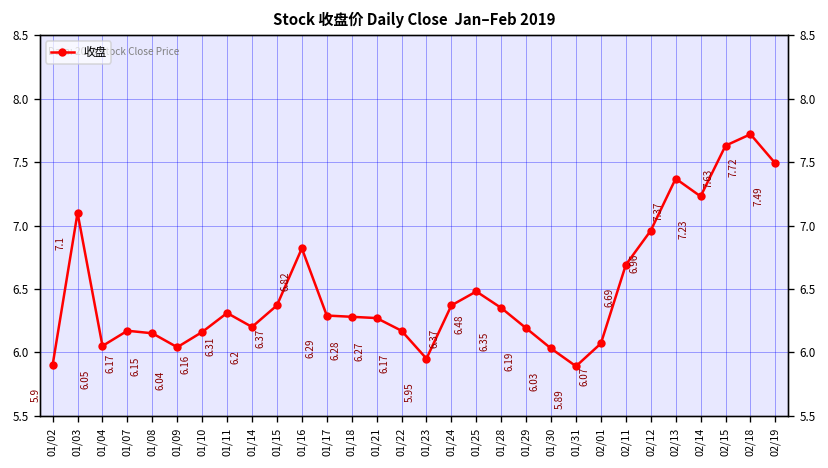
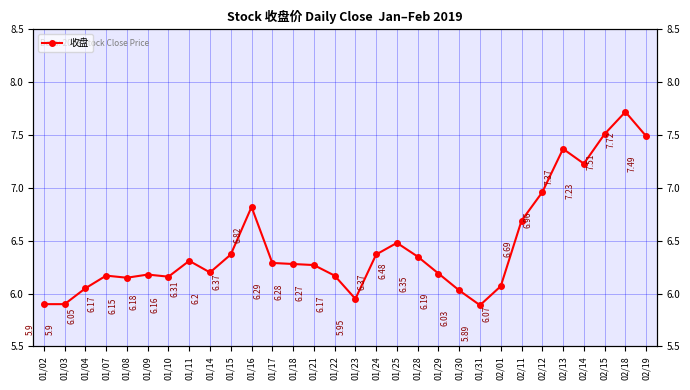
  {
    "01/02": 5.9,
-   "01/03": 7.1,
+   "01/03": 5.9,
    "01/04": 6.05,
    "01/07": 6.17,
    "01/08": 6.15,
-   "01/09": 6.04,
+   "01/09": 6.18,
    "01/10": 6.16,
    "01/11": 6.31,
    "01/14": 6.2,
    "01/15": 6.37,
    "01/16": 6.82,
    "01/17": 6.29,
    "01/18": 6.28,
    "01/21": 6.27,
    "01/22": 6.17,
    "01/23": 5.95,
    "01/24": 6.37,
    "01/25": 6.48,
    "01/28": 6.35,
    "01/29": 6.19,
    "01/30": 6.03,
    "01/31": 5.89,
    "02/01": 6.07,
    "02/11": 6.69,
    "02/12": 6.96,
    "02/13": 7.37,
    "02/14": 7.23,
-   "02/15": 7.63,
+   "02/15": 7.51,
    "02/18": 7.72,
    "02/19": 7.49
  }
